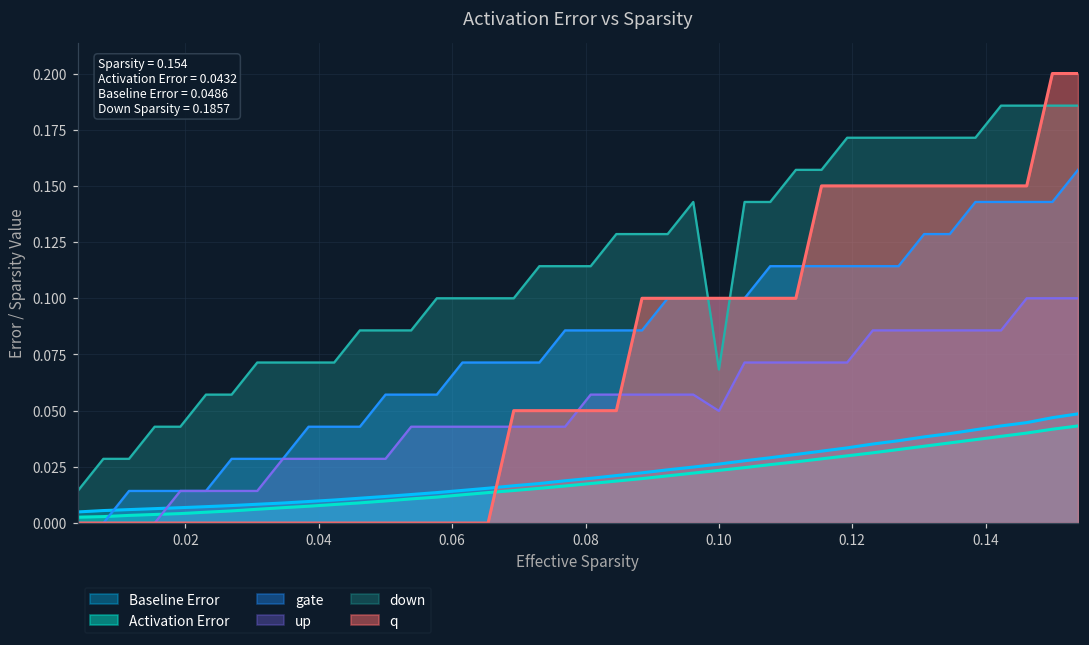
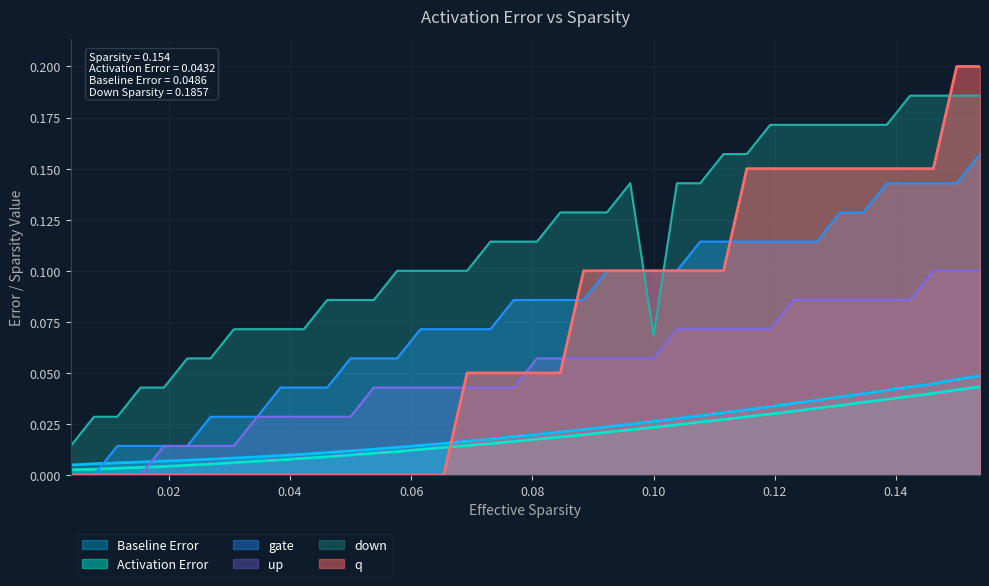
  {
    "Activation Error": {
      "0.10": 0.023
    },
    "up": {
-     "0.10": 0.050
+     "0.10": 0.057
    },
    "down": {
      "0.10": 0.068
    }
  }
